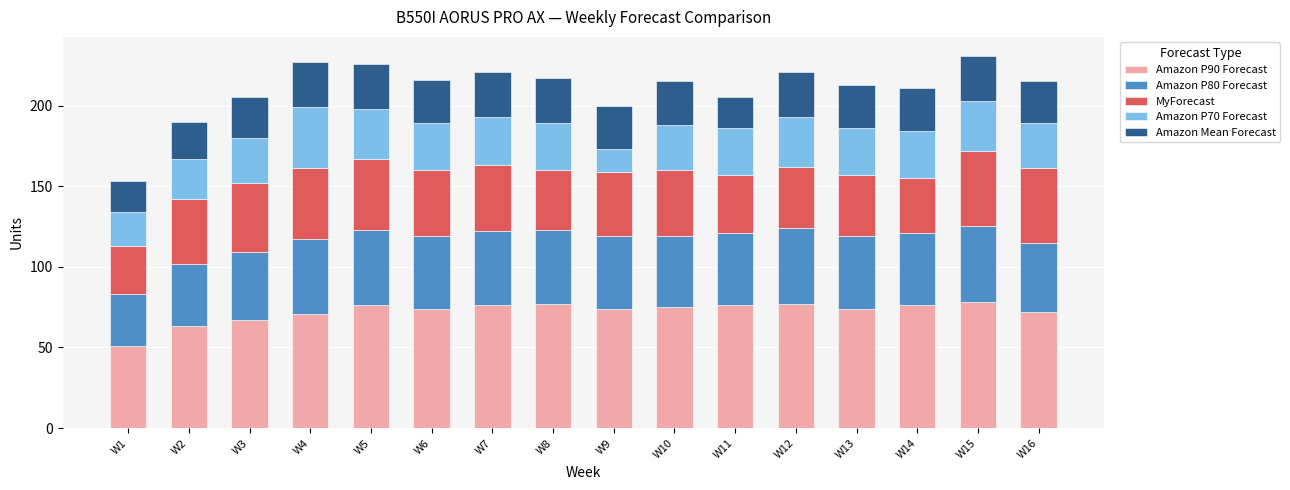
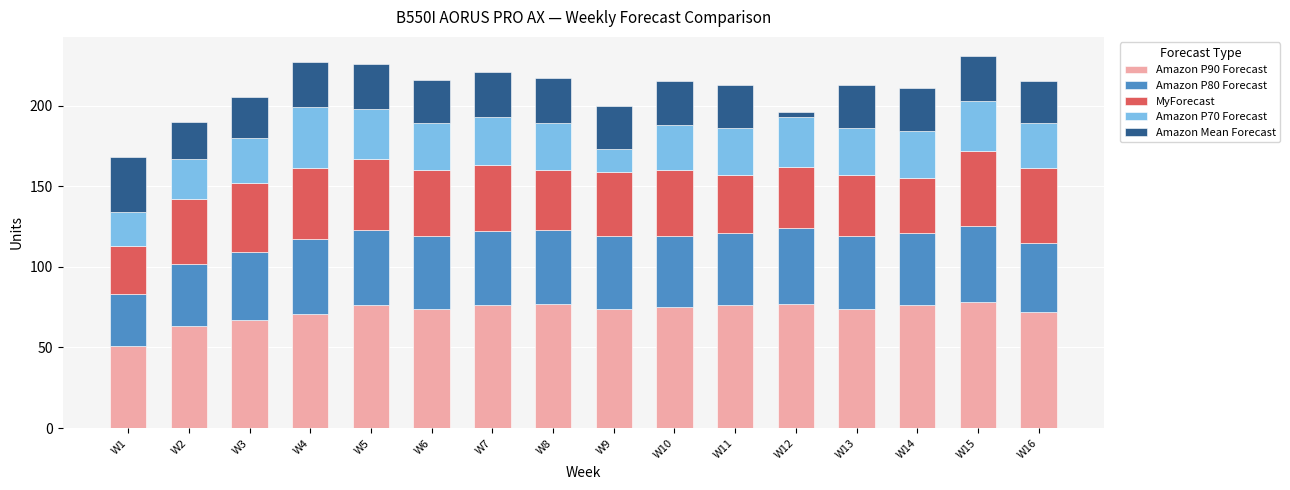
  {
    "Amazon P90 Forecast": {
      "W1": 51,
      "W2": 63,
      "W3": 67,
      "W4": 71,
      "W5": 76,
      "W6": 74,
      "W7": 76,
      "W8": 77,
      "W9": 74,
      "W10": 75,
      "W11": 76,
      "W12": 77,
      "W13": 74,
      "W14": 76,
      "W15": 78,
      "W16": 72
    },
    "Amazon P80 Forecast": {
      "W1": 32,
      "W2": 39,
      "W3": 42,
      "W4": 46,
      "W5": 47,
      "W6": 45,
      "W7": 46,
      "W8": 46,
      "W9": 45,
      "W10": 44,
      "W11": 45,
      "W12": 47,
      "W13": 45,
      "W14": 45,
      "W15": 47,
      "W16": 43
    },
    "MyForecast": {
      "W1": 30,
      "W2": 40,
      "W3": 43,
      "W4": 44,
      "W5": 44,
      "W6": 41,
      "W7": 41,
      "W8": 37,
      "W9": 40,
      "W10": 41,
      "W11": 36,
      "W12": 38,
      "W13": 38,
      "W14": 34,
      "W15": 47,
      "W16": 46
    },
    "Amazon P70 Forecast": {
      "W1": 21,
      "W2": 25,
      "W3": 28,
      "W4": 38,
      "W5": 31,
      "W6": 29,
      "W7": 30,
      "W8": 29,
      "W9": 14,
      "W10": 28,
      "W11": 29,
      "W12": 31,
      "W13": 29,
      "W14": 29,
      "W15": 31,
      "W16": 28
    },
    "Amazon Mean Forecast": {
-     "W1": 19,
+     "W1": 34,
      "W2": 23,
      "W3": 25,
      "W4": 28,
      "W5": 28,
      "W6": 27,
      "W7": 28,
      "W8": 28,
      "W9": 27,
      "W10": 27,
-     "W11": 19,
-     "W12": 28,
+     "W11": 27,
+     "W12": 3,
      "W13": 27,
      "W14": 27,
      "W15": 28,
      "W16": 26
    }
  }
